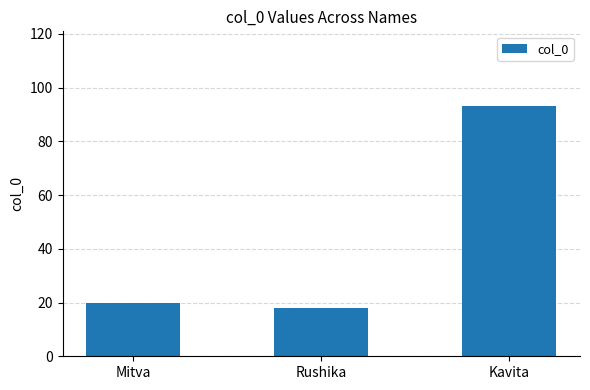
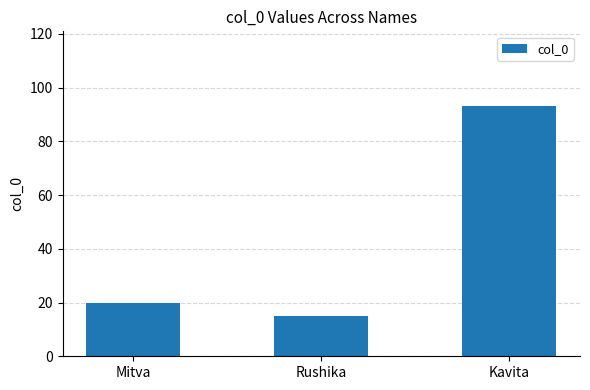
  {
    "Mitva": 20,
-   "Rushika": 18,
+   "Rushika": 15,
    "Kavita": 93
  }
